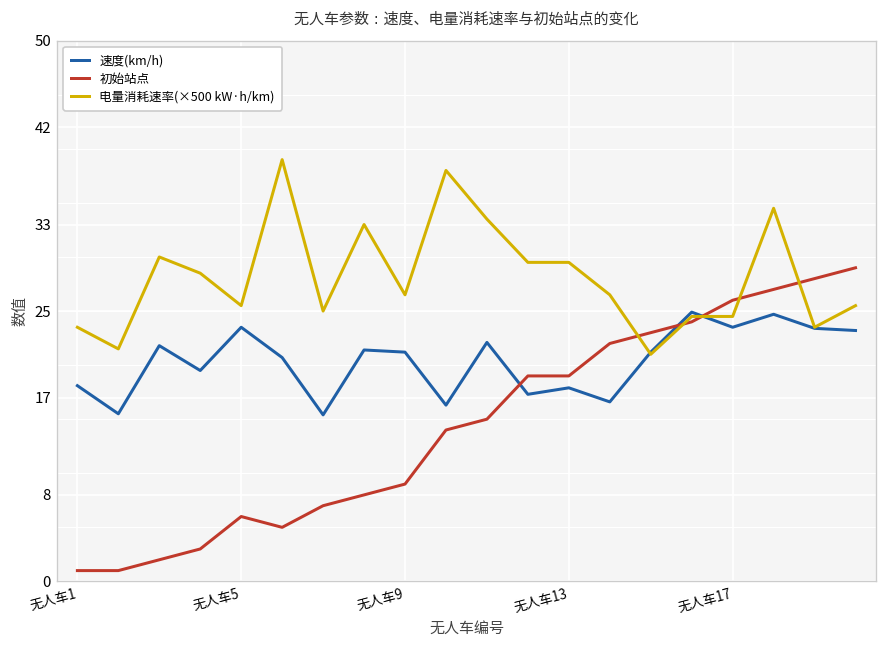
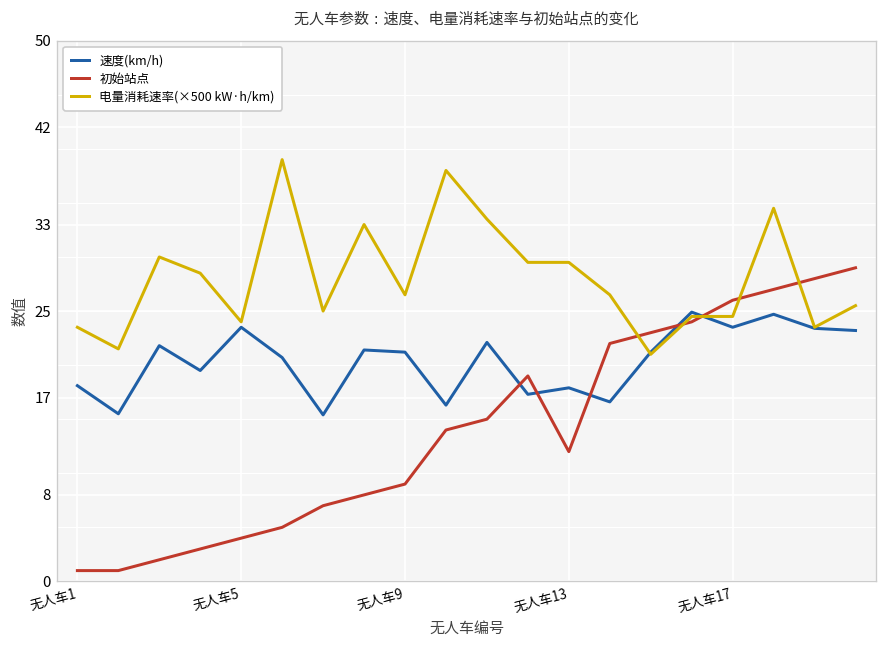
  {
    "初始站点": {
      "无人车1": 1,
-     "无人车5": 6,
+     "无人车5": 4,
      "无人车9": 9,
-     "无人车13": 19,
+     "无人车13": 12,
      "无人车17": 26
    },
    "电量消耗速率(×500 kW·h/km)": {
      "无人车1": 24,
-     "无人车5": 26,
+     "无人车5": 24,
      "无人车9": 27,
      "无人车13": 30,
      "无人车17": 25
    }
  }
